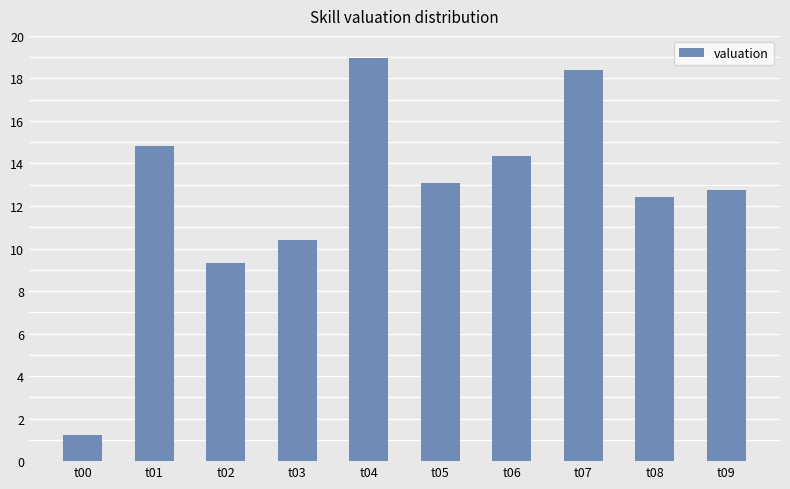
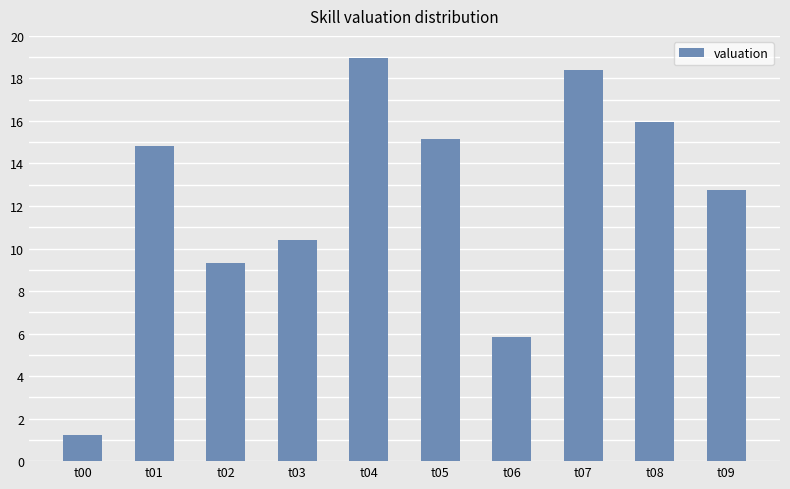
  {
    "t00": 1.2,
    "t01": 14.8,
    "t02": 9.3,
    "t03": 10.4,
    "t04": 19.0,
-   "t05": 13.1,
-   "t06": 14.4,
+   "t05": 15.1,
+   "t06": 5.8,
    "t07": 18.4,
-   "t08": 12.4,
+   "t08": 16.0,
    "t09": 12.7
  }
